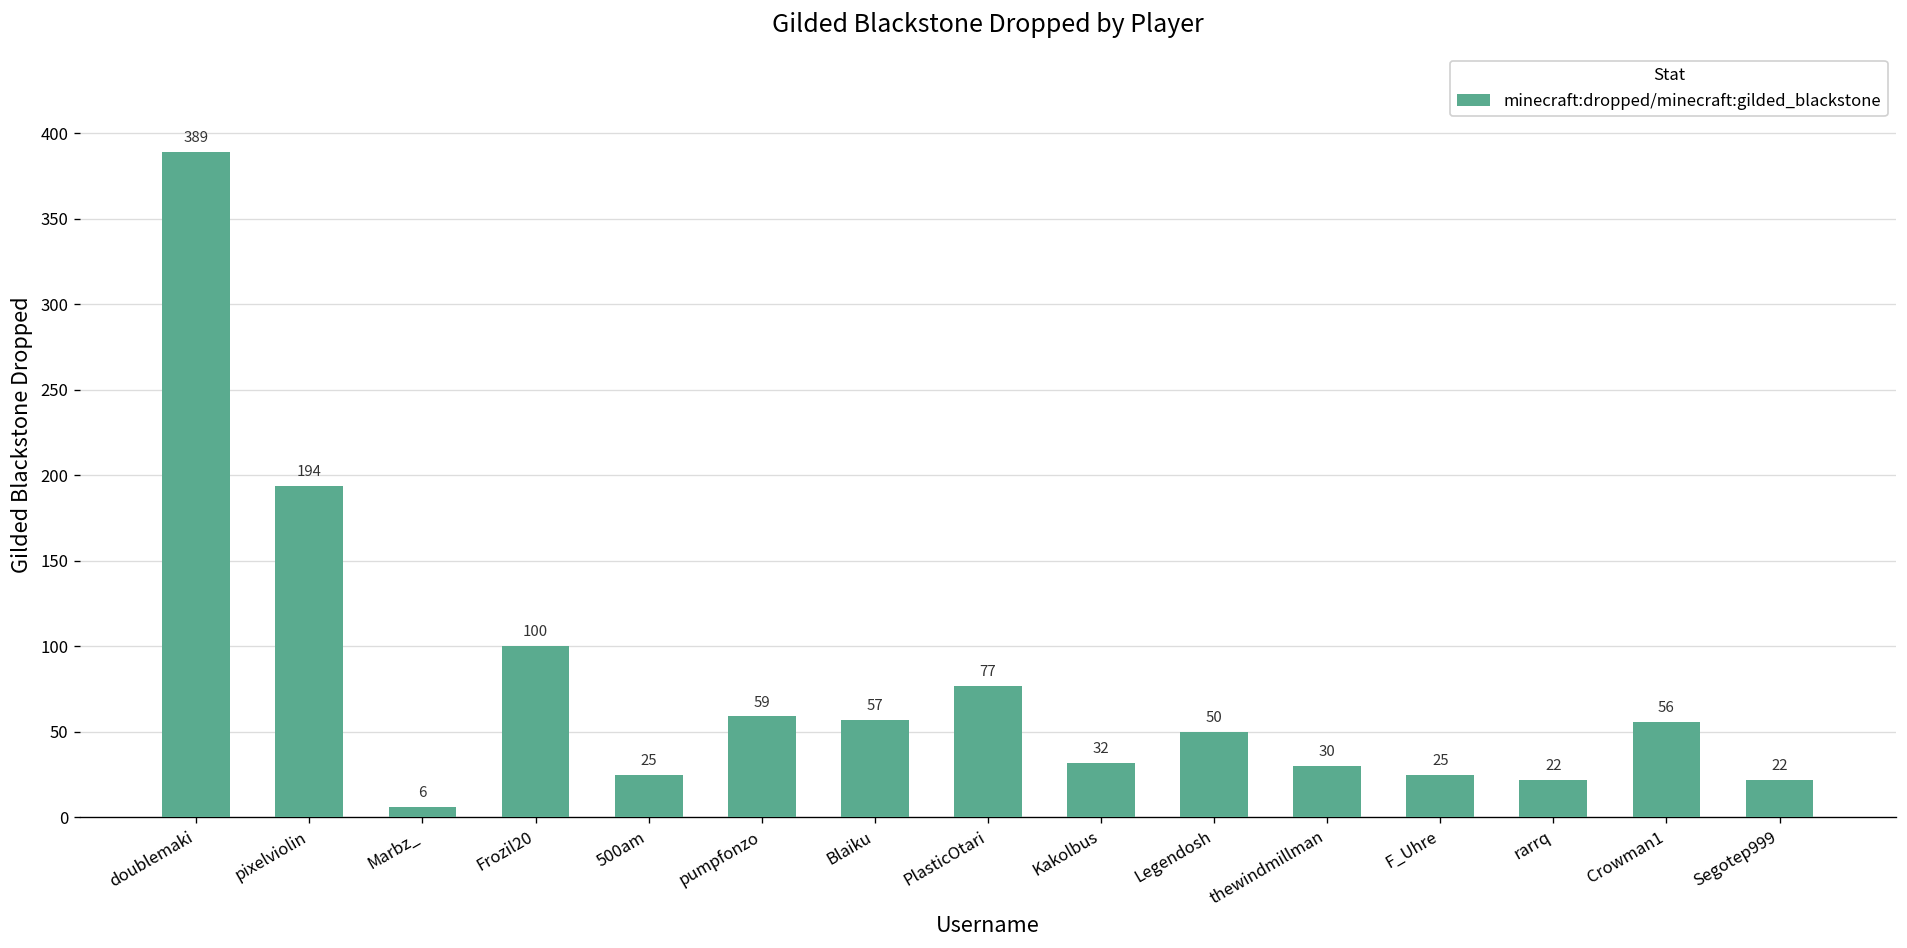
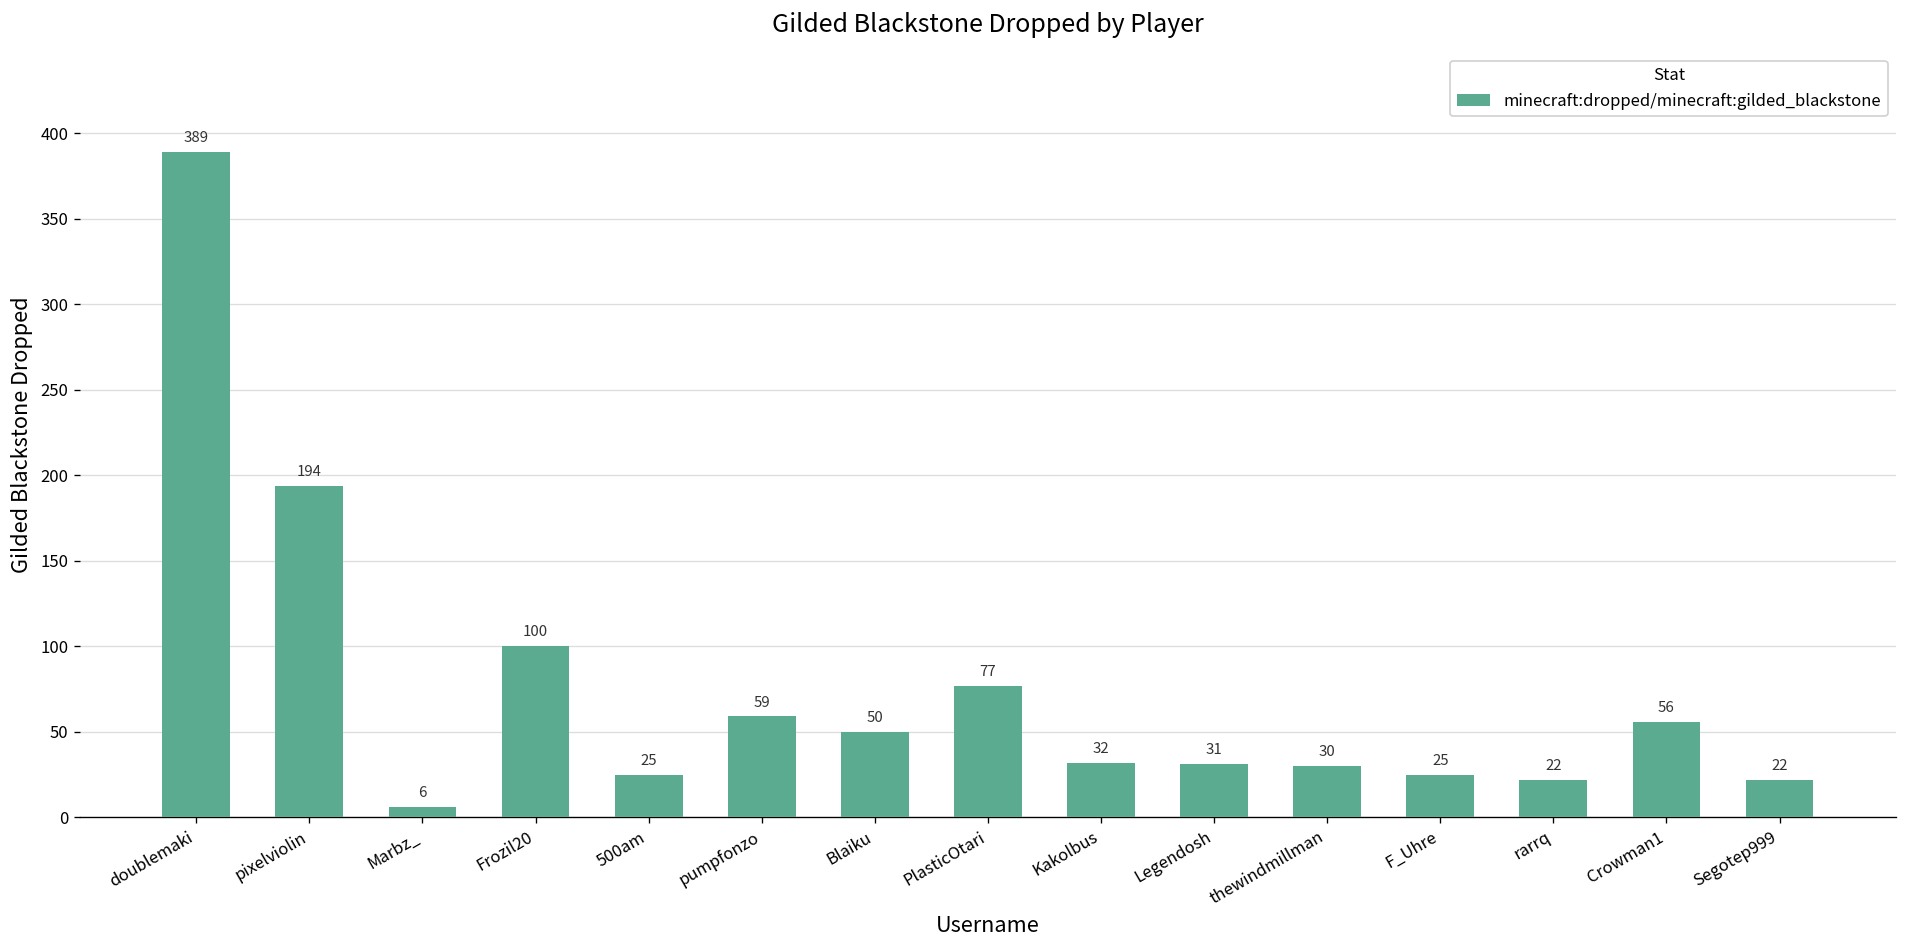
  {
    "doublemaki": 389,
    "pixelviolin": 194,
    "Marbz_": 6,
    "Frozil20": 100,
    "500am": 25,
    "pumpfonzo": 59,
-   "Blaiku": 57,
+   "Blaiku": 50,
    "PlasticOtari": 77,
    "Kakolbus": 32,
-   "Legendosh": 50,
+   "Legendosh": 31,
    "thewindmillman": 30,
    "F_Uhre": 25,
    "rarrq": 22,
    "Crowman1": 56,
    "Segotep999": 22
  }
